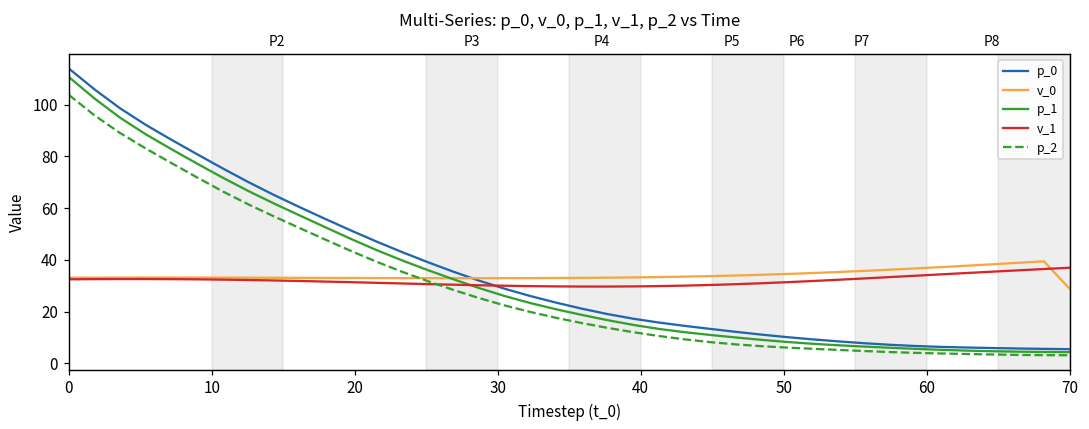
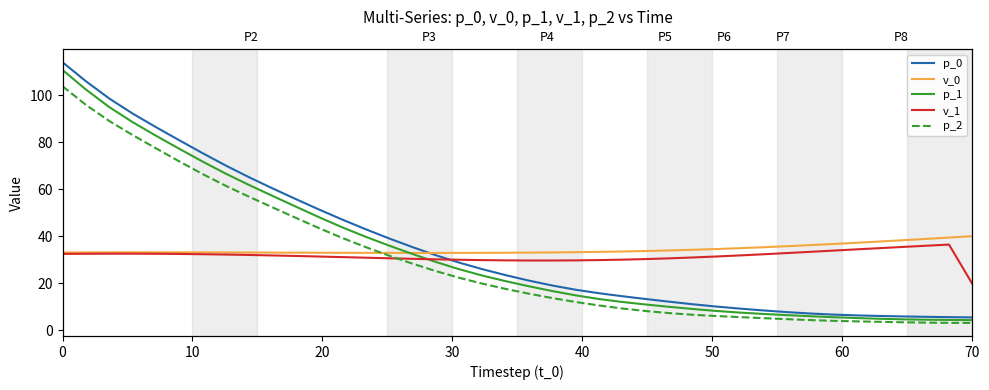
  {
    "p_0": {
      "0": 114,
      "70": 5
    },
    "v_0": {
-     "70": 29
+     "70": 40
    },
    "v_1": {
-     "70": 37
+     "70": 20
    }
  }
